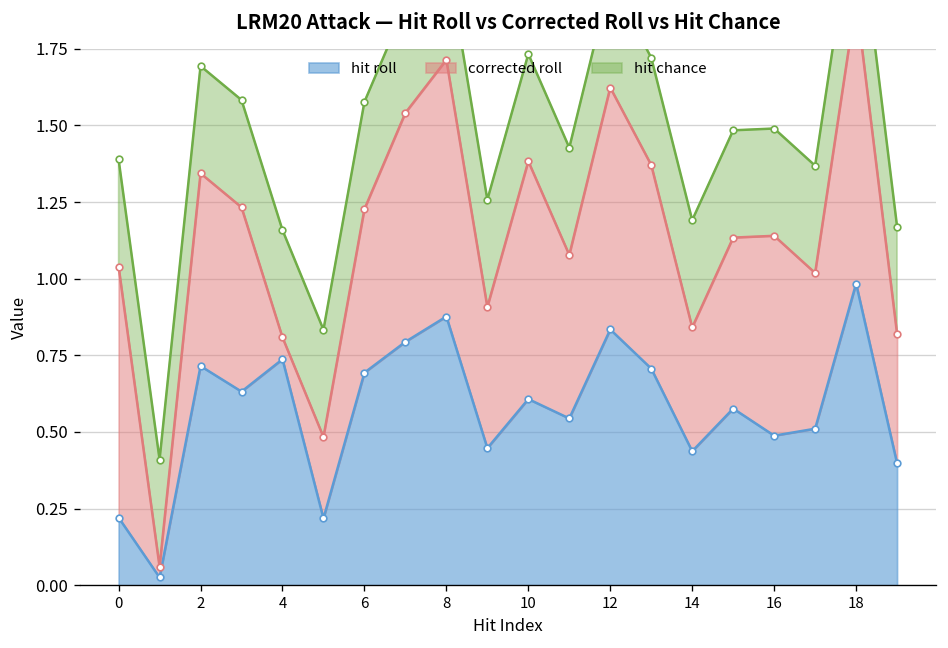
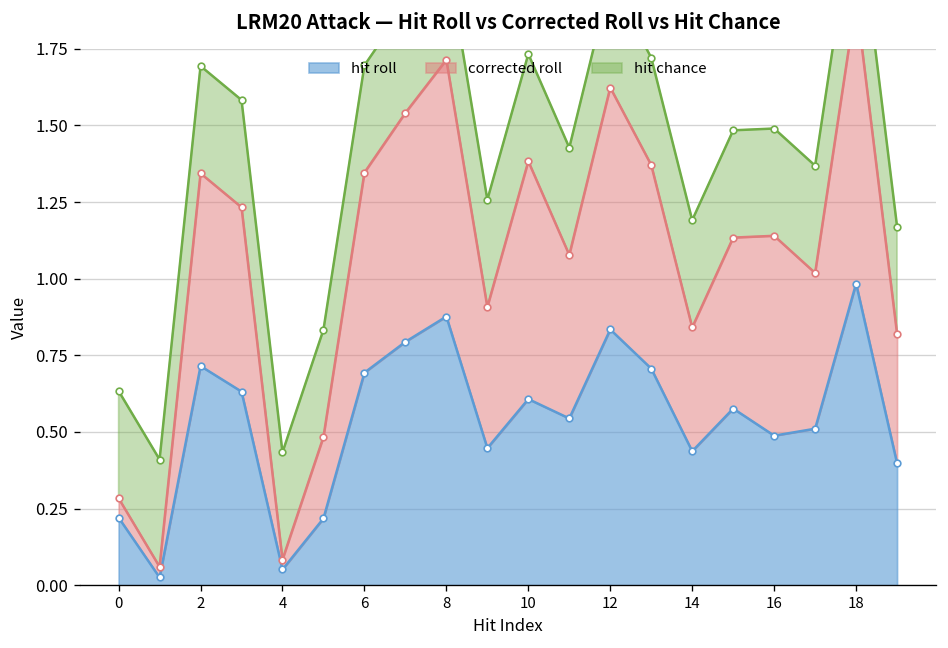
  {
    "hit roll": {
      "0": 0.22,
      "2": 0.72,
-     "4": 0.74,
+     "4": 0.05,
      "6": 0.69,
      "8": 0.88,
      "10": 0.61,
      "12": 0.83,
      "14": 0.44,
      "16": 0.49,
      "18": 0.98
    },
    "corrected roll": {
-     "0": 0.82,
+     "0": 0.06,
      "2": 0.63,
-     "4": 0.07,
-     "6": 0.53,
+     "4": 0.03,
+     "6": 0.65,
      "8": 0.84,
      "10": 0.78,
      "12": 0.79,
      "14": 0.40,
      "16": 0.65
    },
    "hit chance": {
      "0": 0.35,
      "2": 0.35,
      "4": 0.35,
      "6": 0.35,
      "10": 0.35,
      "14": 0.35,
      "16": 0.35
    }
  }
